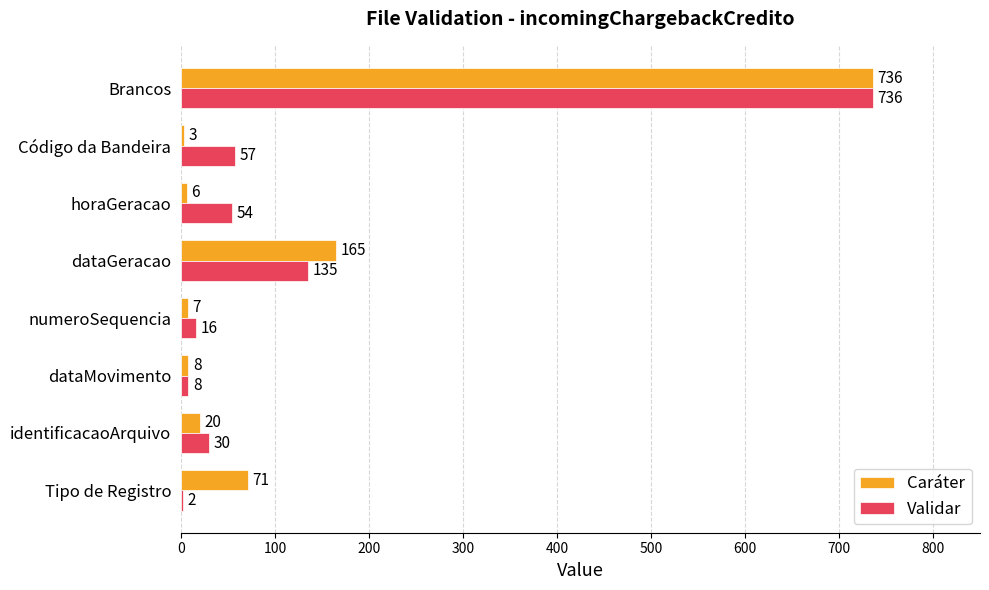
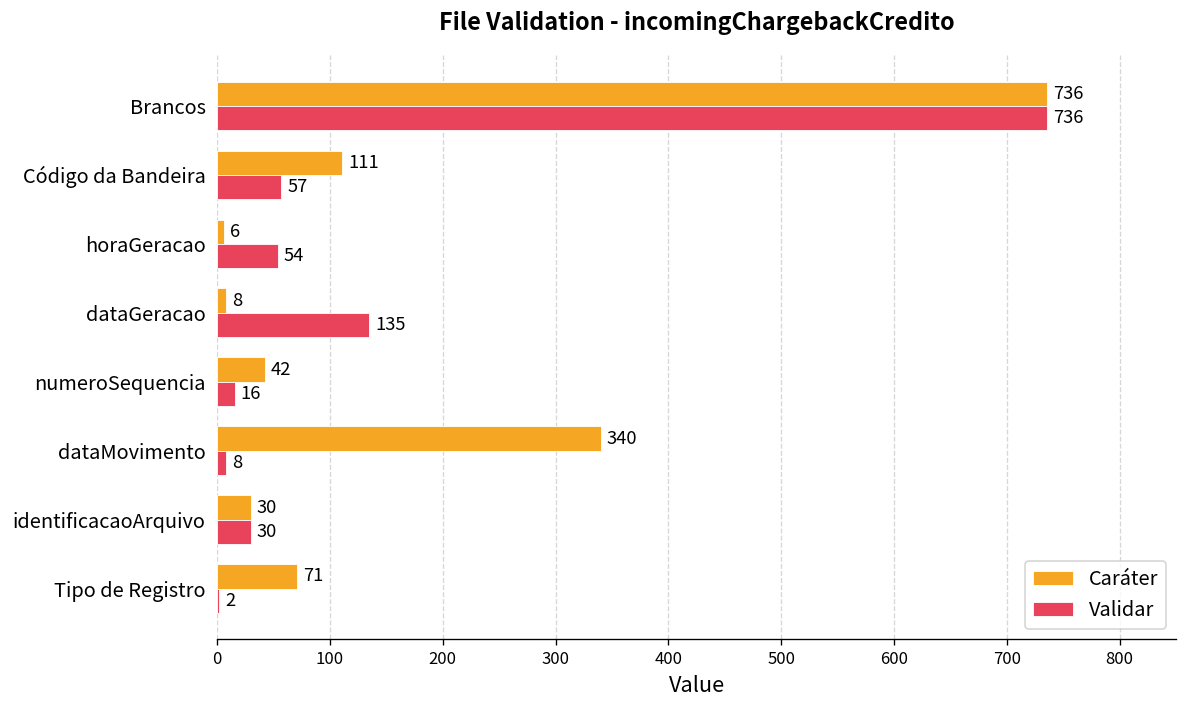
  {
    "Caráter": {
      "Brancos": 736,
-     "Código da Bandeira": 3,
+     "Código da Bandeira": 111,
      "horaGeracao": 6,
-     "dataGeracao": 165,
-     "numeroSequencia": 7,
-     "dataMovimento": 8,
-     "identificacaoArquivo": 20,
+     "dataGeracao": 8,
+     "numeroSequencia": 42,
+     "dataMovimento": 340,
+     "identificacaoArquivo": 30,
      "Tipo de Registro": 71
    },
    "Validar": {
      "Brancos": 736,
      "Código da Bandeira": 57,
      "horaGeracao": 54,
      "dataGeracao": 135,
      "numeroSequencia": 16,
      "dataMovimento": 8,
      "identificacaoArquivo": 30,
      "Tipo de Registro": 2
    }
  }
